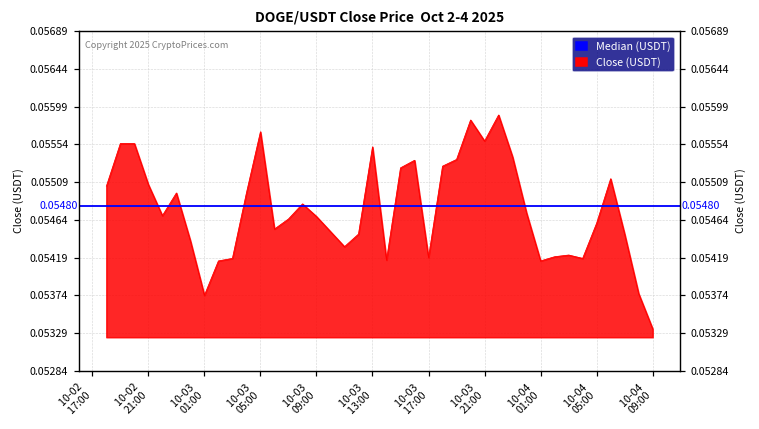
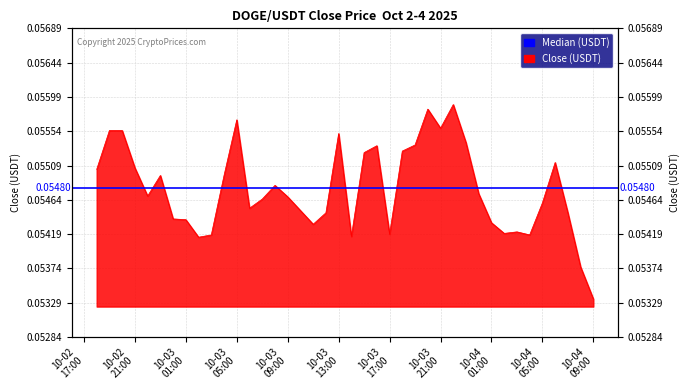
  {
    "10-02 21:00": 0.0551,
-   "10-03 01:00": 0.0537,
+   "10-03 01:00": 0.0544,
    "10-03 05:00": 0.0557,
    "10-03 09:00": 0.0547,
    "10-03 13:00": 0.0555,
    "10-03 17:00": 0.0542,
    "10-03 21:00": 0.0556,
-   "10-04 01:00": 0.0542,
+   "10-04 01:00": 0.0543,
    "10-04 05:00": 0.0546,
    "10-04 09:00": 0.0533
  }
